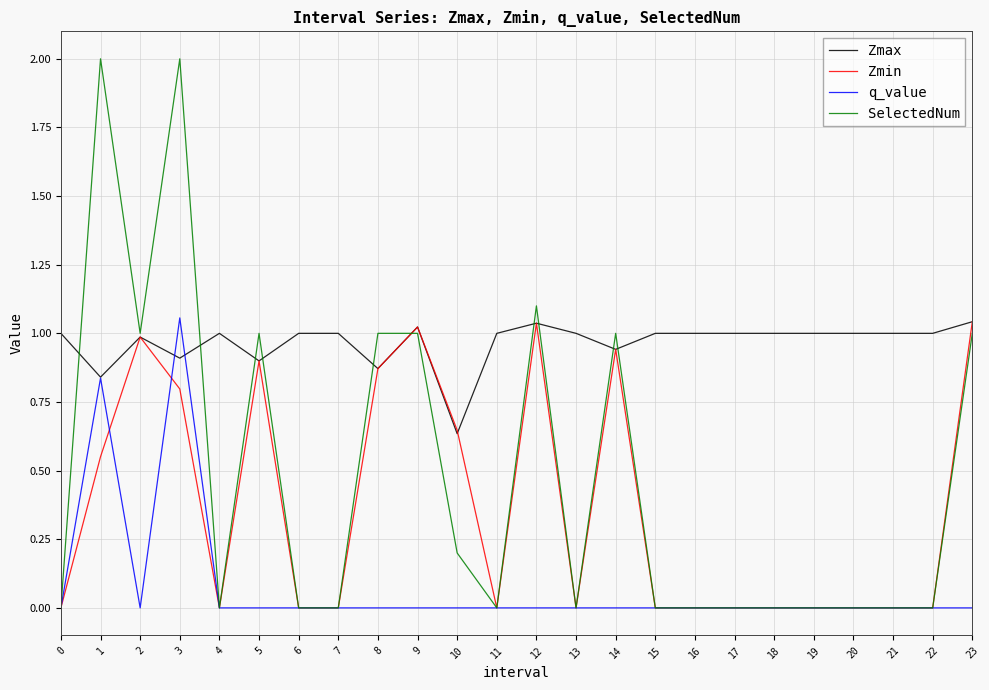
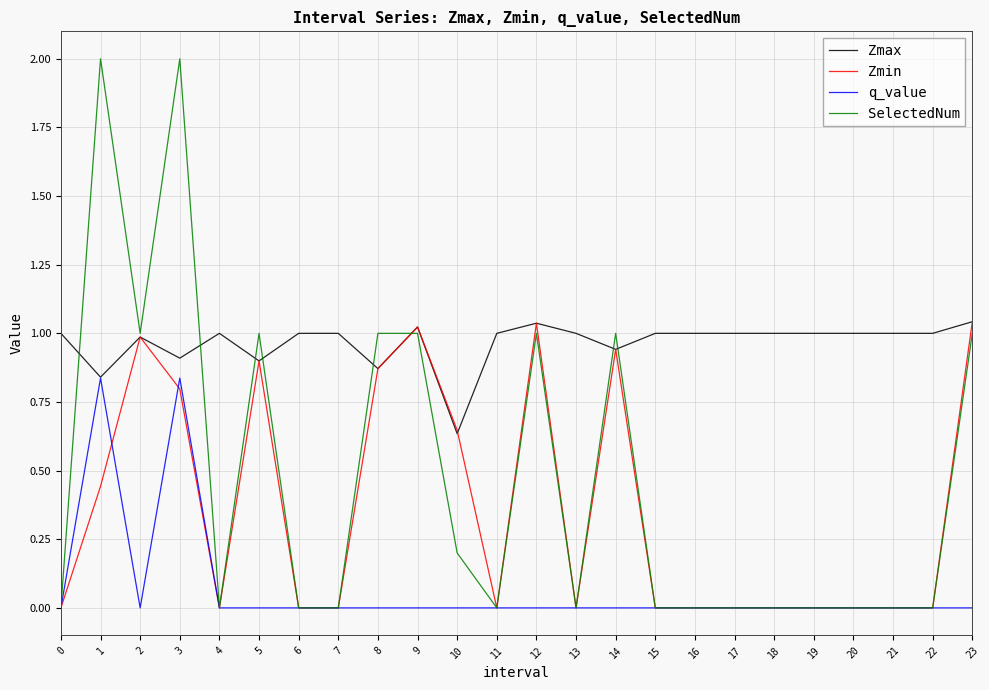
  {
    "Zmax": {
      "0": 1.00,
      "3": 0.91,
      "4": 1.00,
      "6": 1.00,
      "7": 1.00,
      "10": 0.63,
      "11": 1.00,
      "13": 1.00,
      "15": 1.00,
      "16": 1.00,
      "17": 1.00,
      "18": 1.00,
      "19": 1.00,
      "20": 1.00,
      "21": 1.00,
      "22": 1.00
    },
    "Zmin": {
-     "1": 0.55,
+     "1": 0.44,
      "3": 0.80,
      "10": 0.65
    },
    "q_value": {
      "2": 0.00,
-     "3": 1.06,
+     "3": 0.84,
      "5": 0.00,
      "8": 0.00,
      "9": 0.00,
      "10": 0.00,
      "12": 0.00,
      "14": 0.00,
      "23": 0.00
    },
    "SelectedNum": {
      "1": 2.0,
      "2": 1.0,
      "3": 2.0,
      "5": 1.0,
      "8": 1.0,
      "9": 1.0,
      "10": 0.2,
-     "12": 1.1,
+     "12": 1.0,
      "14": 1.0,
      "23": 1.0
    }
  }
